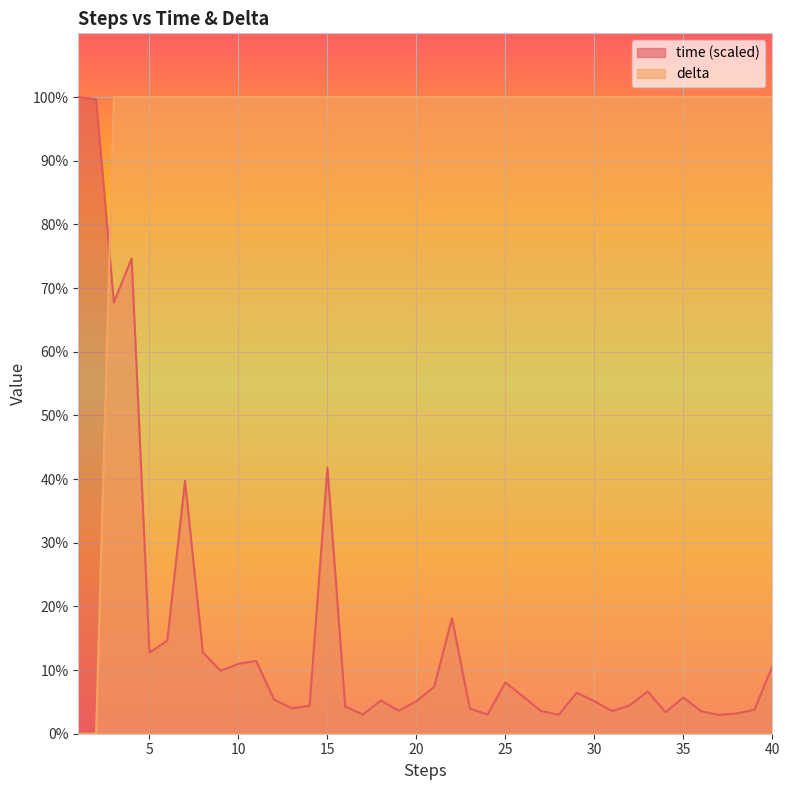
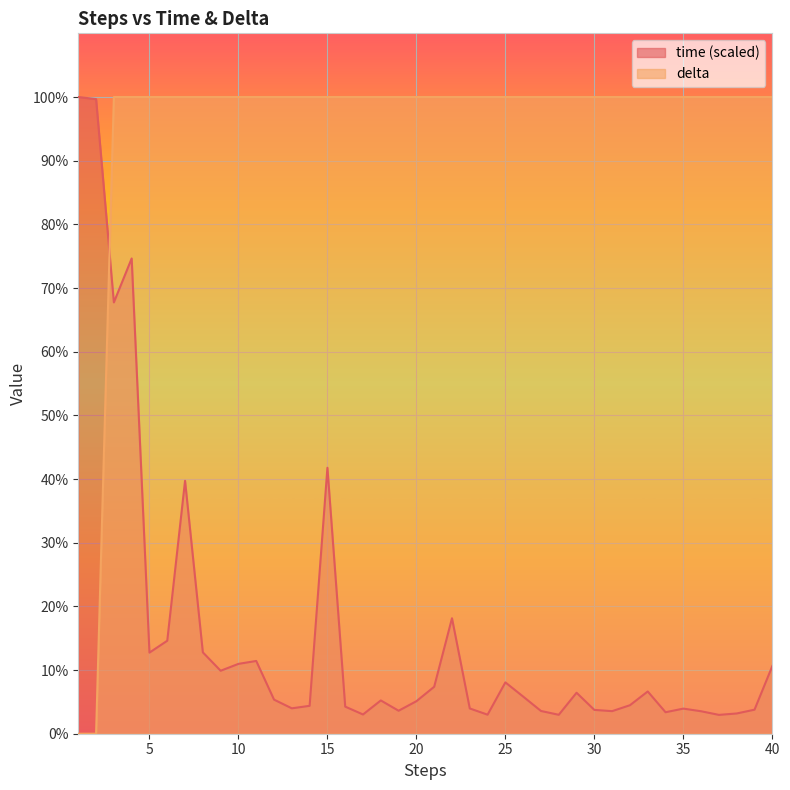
  {
    "time (scaled)": {
      "5": "13%",
      "10": "11%",
      "15": "42%",
      "20": "5%",
      "25": "8%",
-     "30": "5%",
-     "35": "6%",
+     "30": "4%",
+     "35": "4%",
      "40": "11%"
    },
    "delta": {
      "5": "100%",
      "10": "100%",
      "15": "100%",
      "20": "100%",
      "25": "100%",
      "30": "100%",
      "35": "100%",
      "40": "100%"
    }
  }
